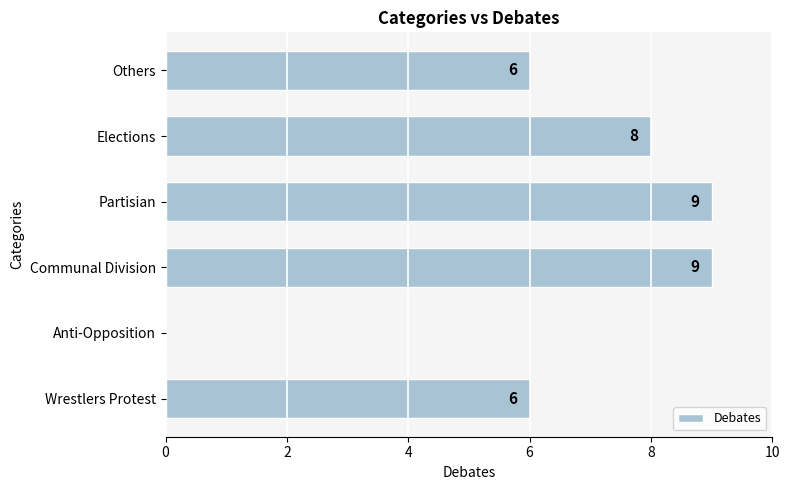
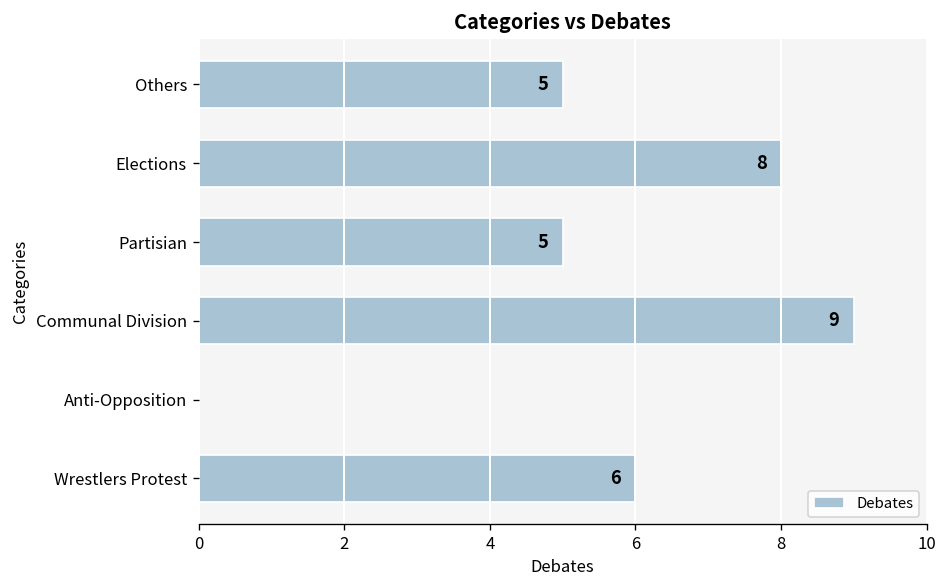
  {
-   "Others": 6,
+   "Others": 5,
    "Elections": 8,
-   "Partisian": 9,
+   "Partisian": 5,
    "Communal Division": 9,
    "Wrestlers Protest": 6
  }
